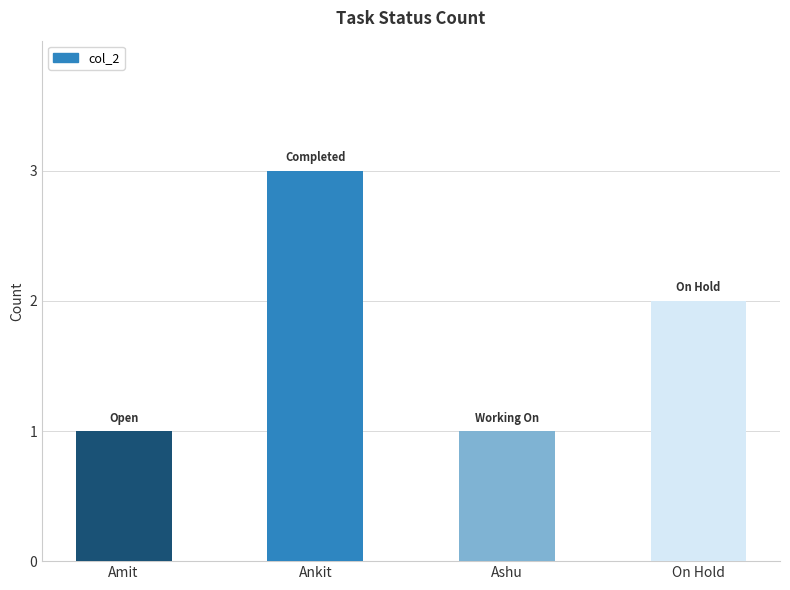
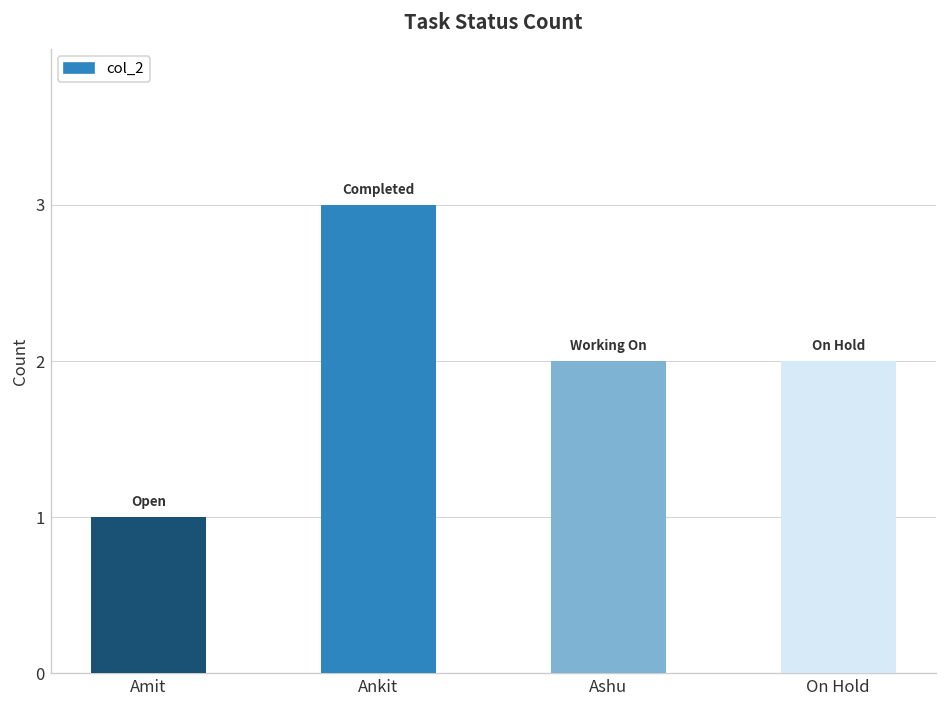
  {
    "Amit": 1,
    "Ankit": 3,
-   "Ashu": 1,
+   "Ashu": 2,
    "On Hold": 2
  }
